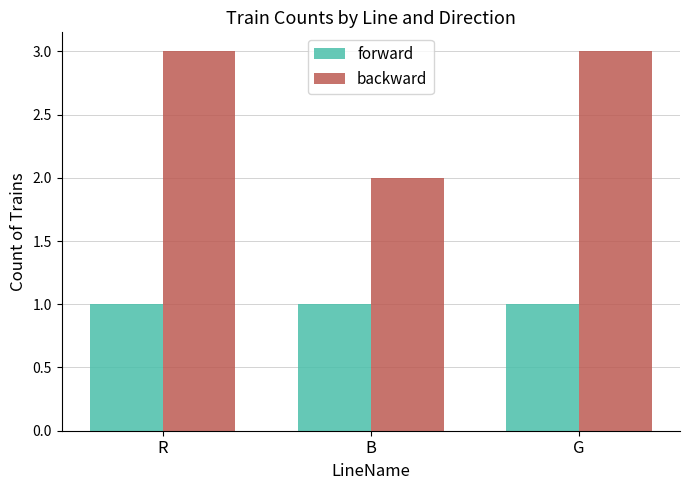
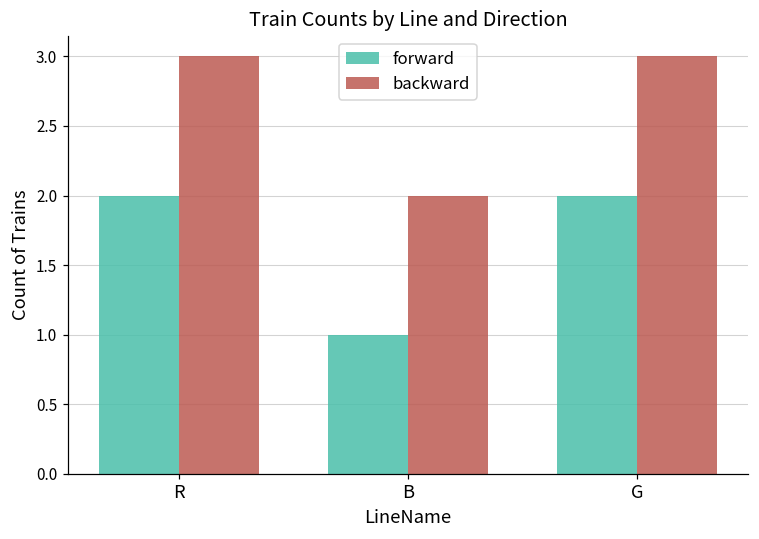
  {
    "forward": {
-     "R": 1,
+     "R": 2,
      "B": 1,
-     "G": 1
+     "G": 2
    },
    "backward": {
      "R": 3,
      "B": 2,
      "G": 3
    }
  }
